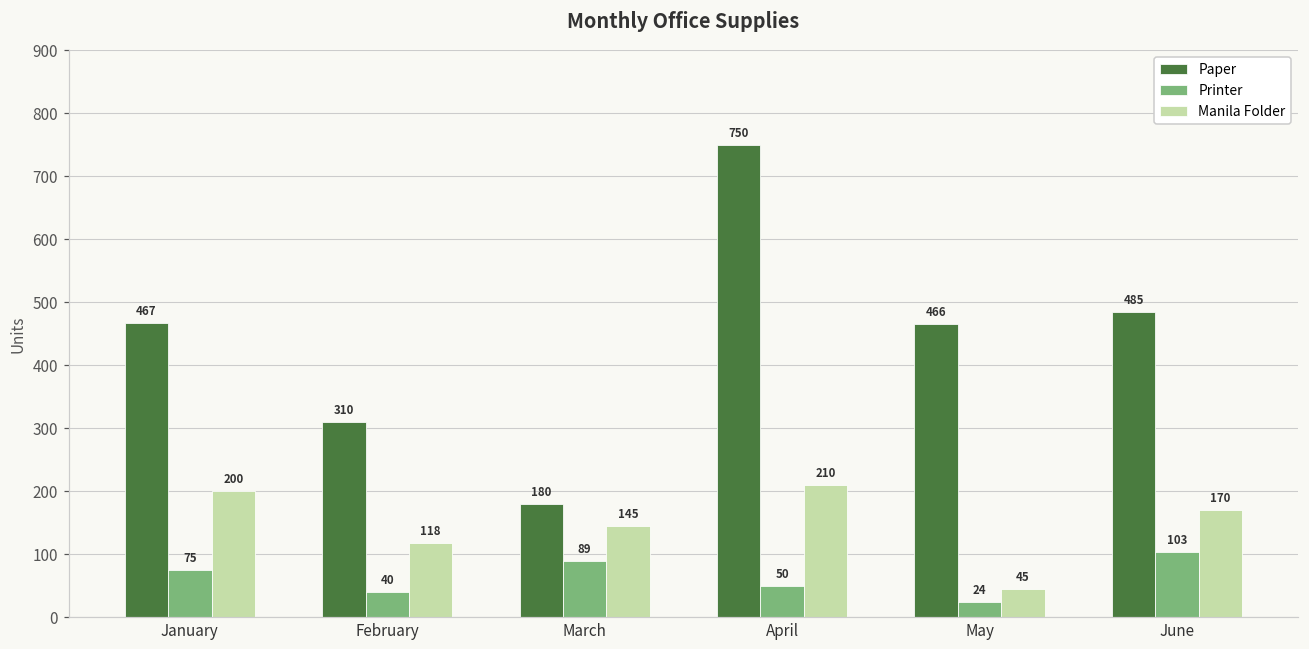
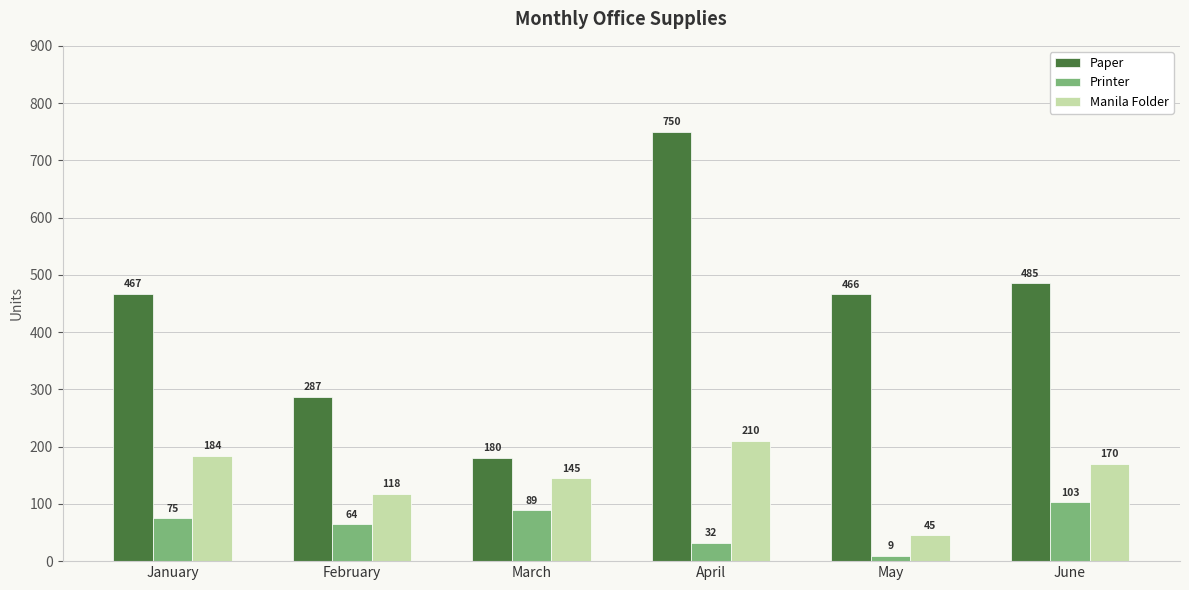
  {
    "Paper": {
      "January": 467,
-     "February": 310,
+     "February": 287,
      "March": 180,
      "April": 750,
      "May": 466,
      "June": 485
    },
    "Printer": {
      "January": 75,
-     "February": 40,
+     "February": 64,
      "March": 89,
-     "April": 50,
-     "May": 24,
+     "April": 32,
+     "May": 9,
      "June": 103
    },
    "Manila Folder": {
-     "January": 200,
+     "January": 184,
      "February": 118,
      "March": 145,
      "April": 210,
      "May": 45,
      "June": 170
    }
  }
